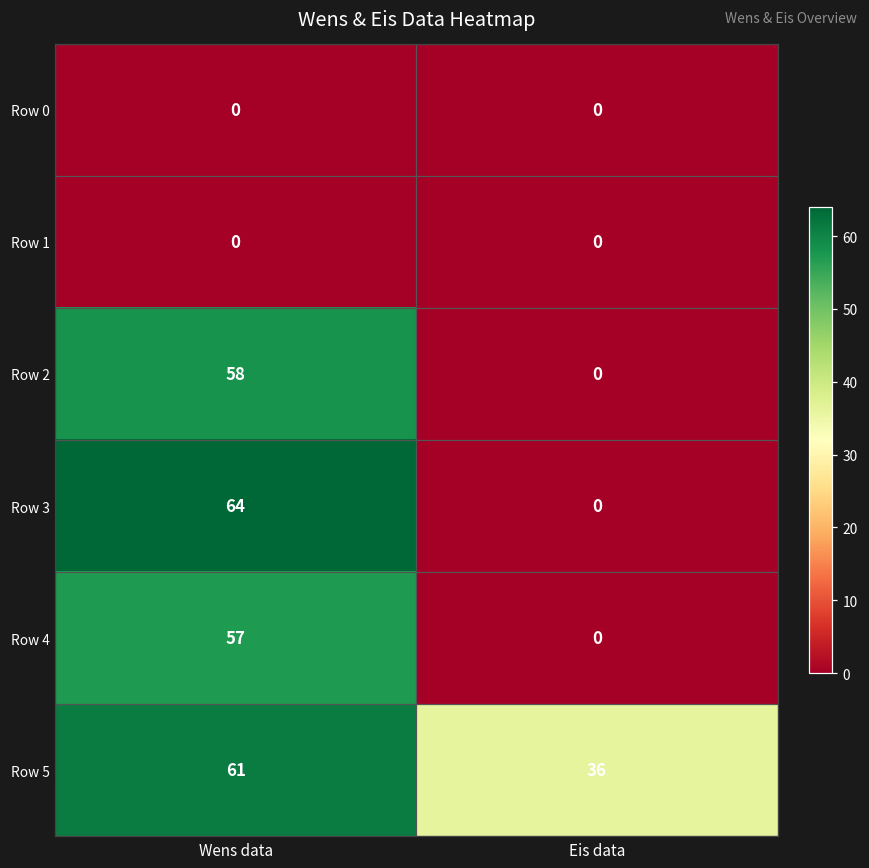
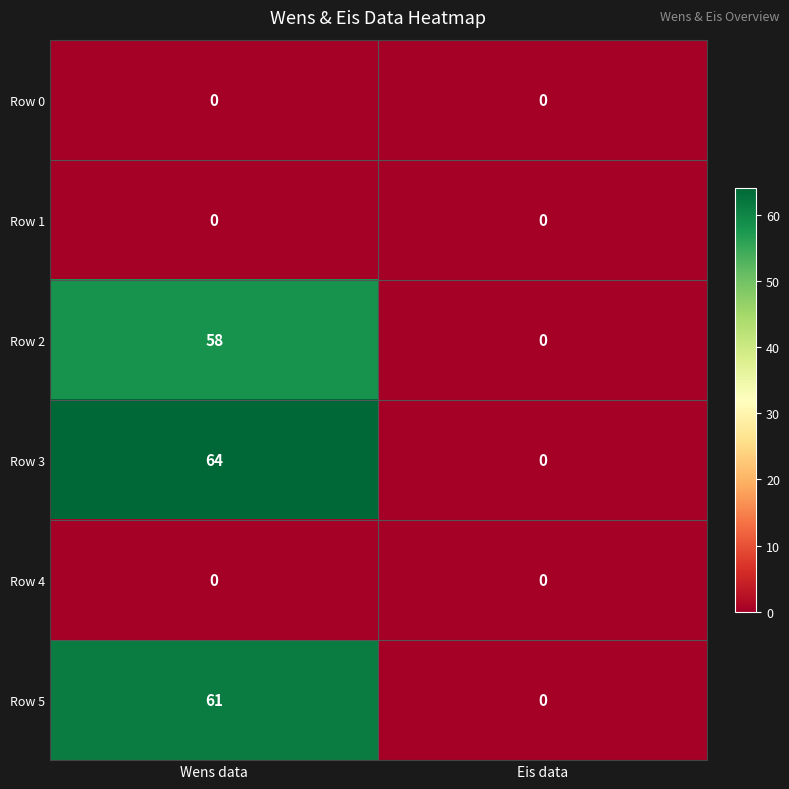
  {
    "Row 0": {
      "Wens data": 0,
      "Eis data": 0
    },
    "Row 1": {
      "Wens data": 0,
      "Eis data": 0
    },
    "Row 2": {
      "Wens data": 58,
      "Eis data": 0
    },
    "Row 3": {
      "Wens data": 64,
      "Eis data": 0
    },
    "Row 4": {
-     "Wens data": 57,
+     "Wens data": 0,
      "Eis data": 0
    },
    "Row 5": {
      "Wens data": 61,
-     "Eis data": 36
+     "Eis data": 0
    }
  }
